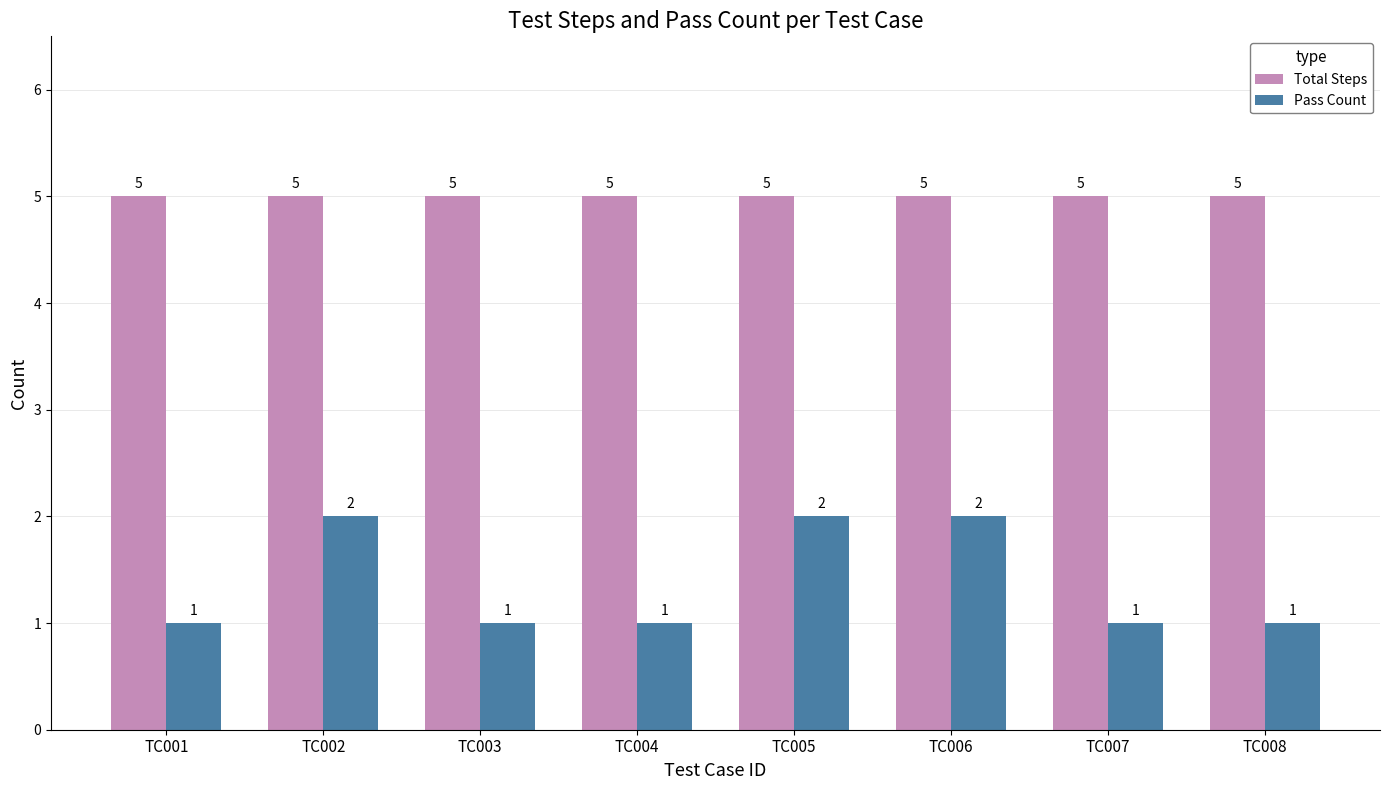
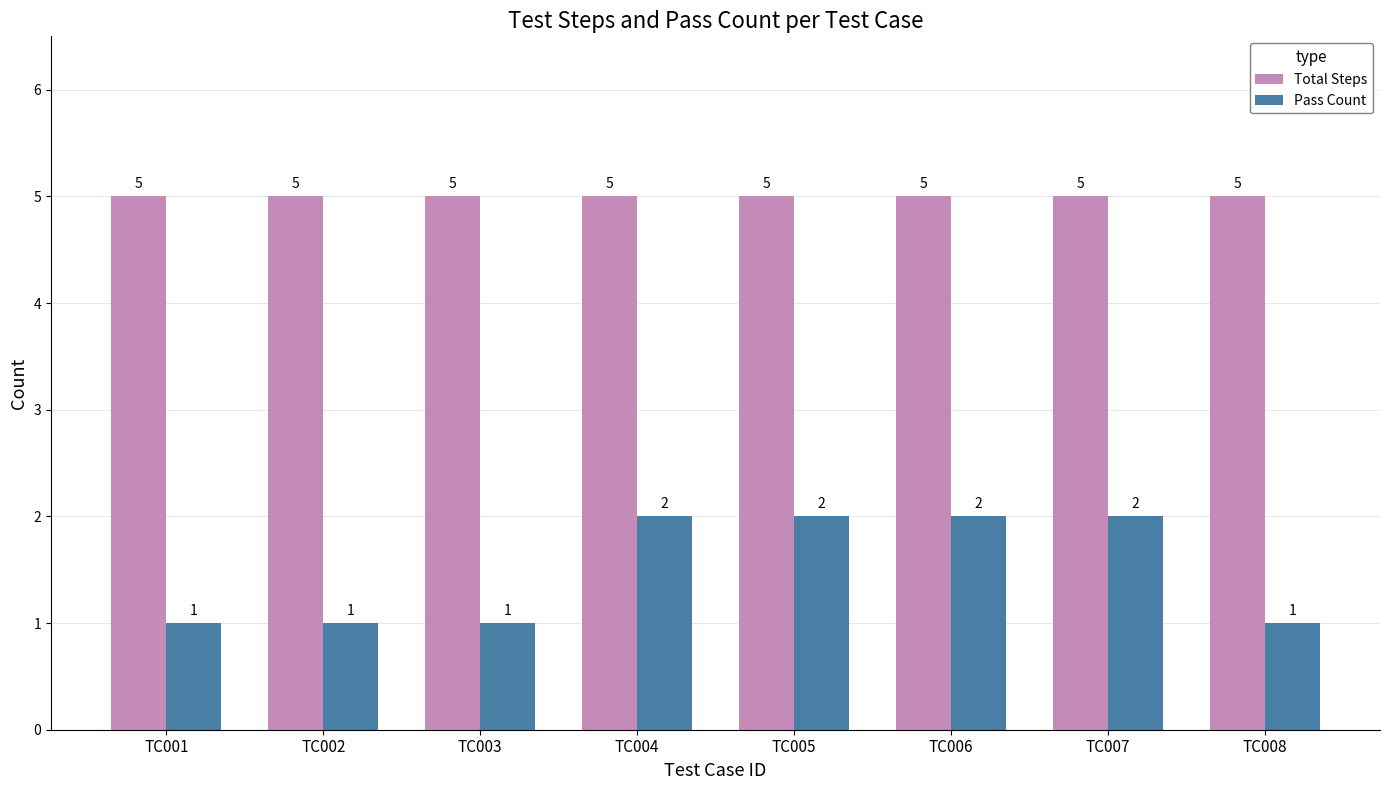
  {
    "Total Steps": {
      "TC001": 5,
      "TC002": 5,
      "TC003": 5,
      "TC004": 5,
      "TC005": 5,
      "TC006": 5,
      "TC007": 5,
      "TC008": 5
    },
    "Pass Count": {
      "TC001": 1,
-     "TC002": 2,
+     "TC002": 1,
      "TC003": 1,
-     "TC004": 1,
+     "TC004": 2,
      "TC005": 2,
      "TC006": 2,
-     "TC007": 1,
+     "TC007": 2,
      "TC008": 1
    }
  }
